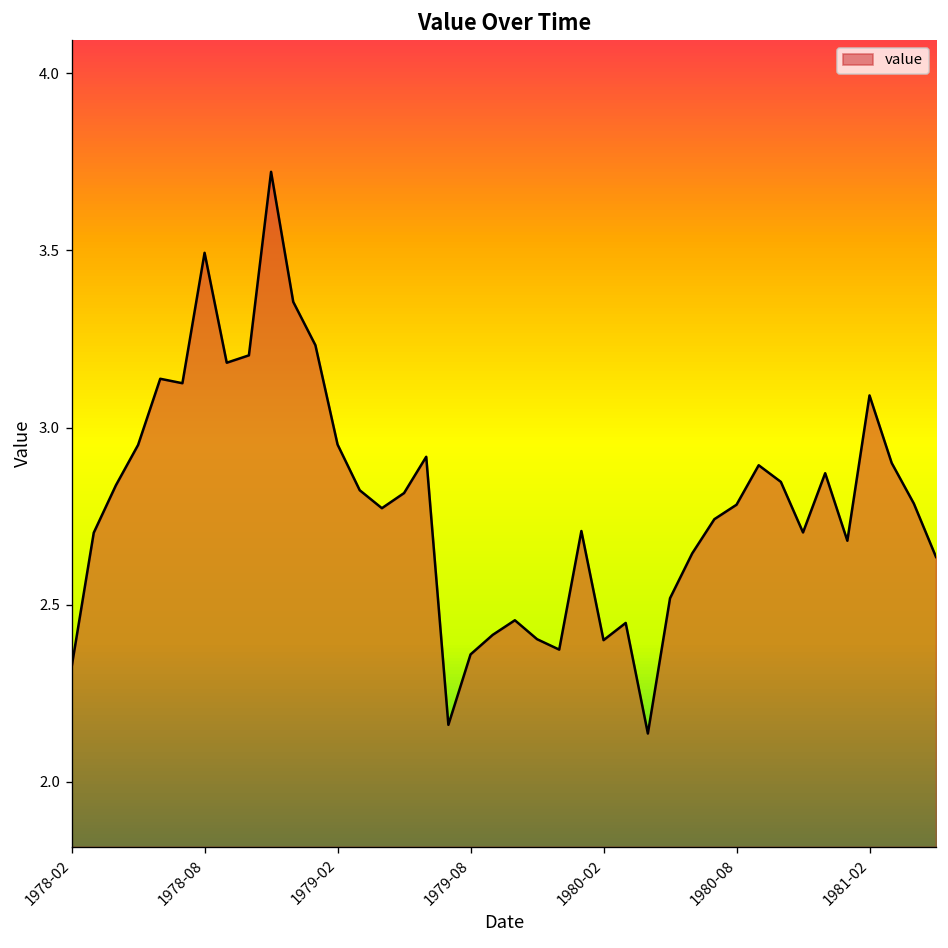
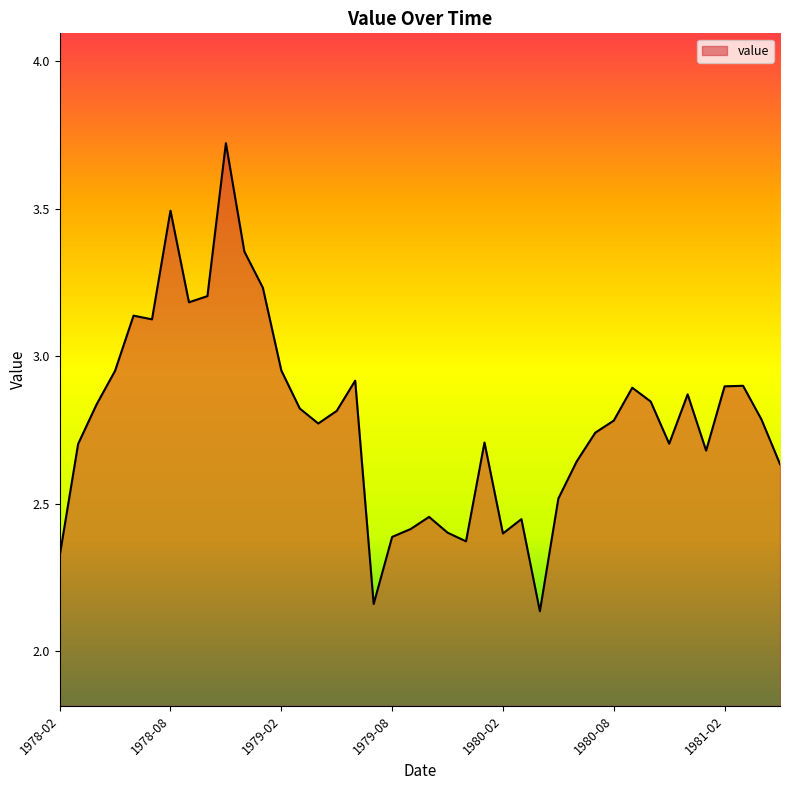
  {
    "1978-02": 2.32,
    "1978-08": 3.49,
    "1979-02": 2.95,
-   "1979-08": 2.36,
+   "1979-08": 2.39,
    "1980-02": 2.40,
    "1980-08": 2.78,
-   "1981-02": 3.09
+   "1981-02": 2.90
  }
